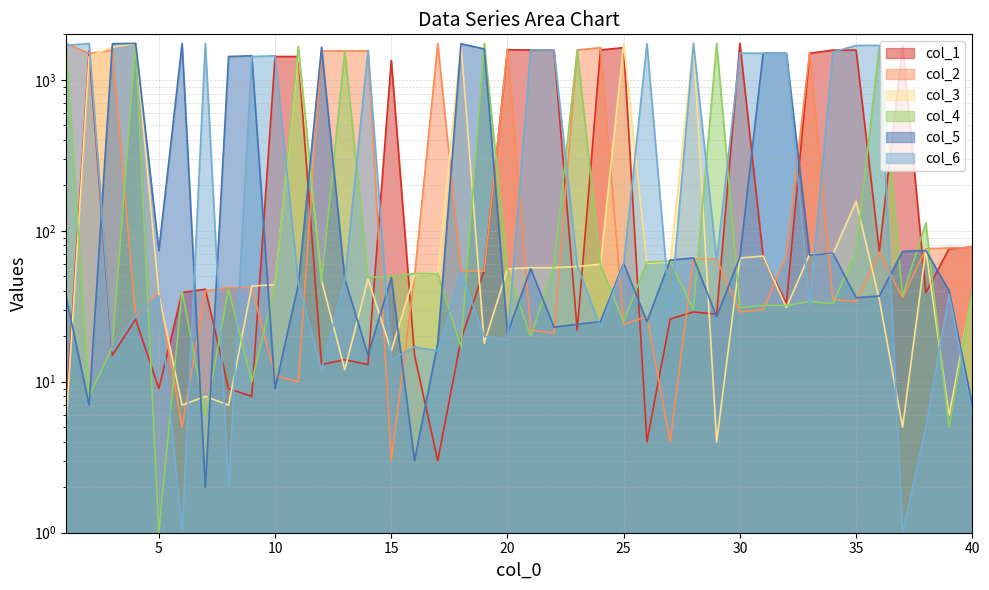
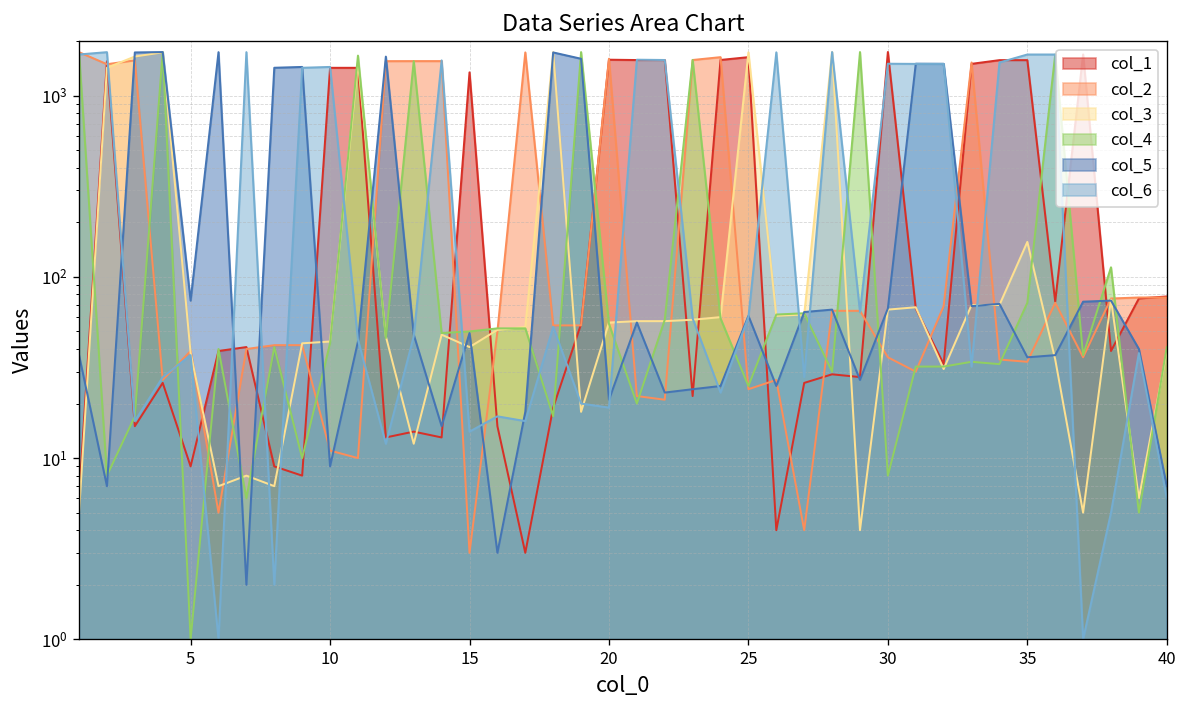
  {
    "col_1": {
      "5": 9,
      "15": 1300,
      "25": 1600,
      "30": 1700,
      "35": 1600
    },
    "col_2": {
      "10": 11,
      "15": 3,
      "25": 24,
-     "30": 29,
+     "30": 36,
      "35": 34
    },
    "col_3": {
-     "15": 16,
+     "15": 41,
      "25": 1700,
      "35": 160,
      "40": 39
    },
    "col_4": {
      "5": 1,
      "25": 25,
-     "30": 31,
+     "30": 8,
      "35": 70,
      "40": 41
    }
  }
